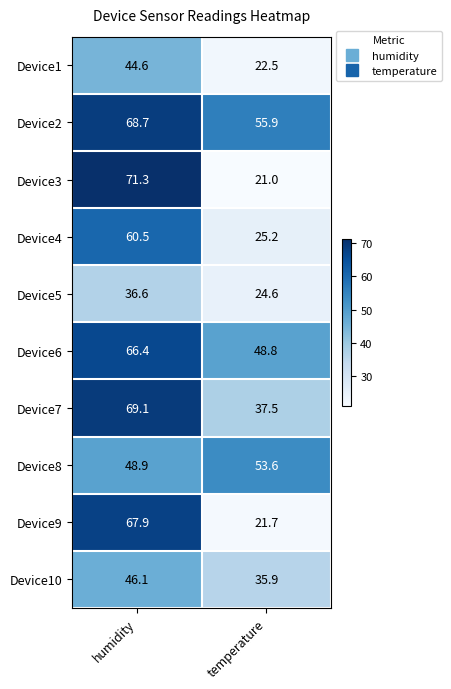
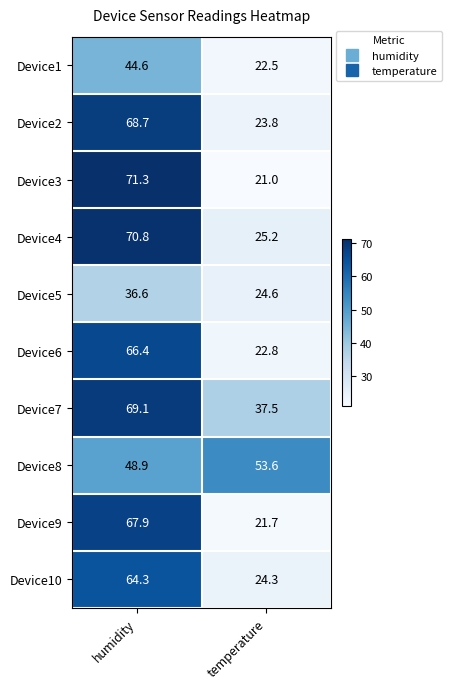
  {
    "Device1": {
      "humidity": 44.6,
      "temperature": 22.5
    },
    "Device2": {
      "humidity": 68.7,
-     "temperature": 55.9
+     "temperature": 23.8
    },
    "Device3": {
      "humidity": 71.3,
      "temperature": 21.0
    },
    "Device4": {
-     "humidity": 60.5,
+     "humidity": 70.8,
      "temperature": 25.2
    },
    "Device5": {
      "humidity": 36.6,
      "temperature": 24.6
    },
    "Device6": {
      "humidity": 66.4,
-     "temperature": 48.8
+     "temperature": 22.8
    },
    "Device7": {
      "humidity": 69.1,
      "temperature": 37.5
    },
    "Device8": {
      "humidity": 48.9,
      "temperature": 53.6
    },
    "Device9": {
      "humidity": 67.9,
      "temperature": 21.7
    },
    "Device10": {
-     "humidity": 46.1,
-     "temperature": 35.9
+     "humidity": 64.3,
+     "temperature": 24.3
    }
  }
